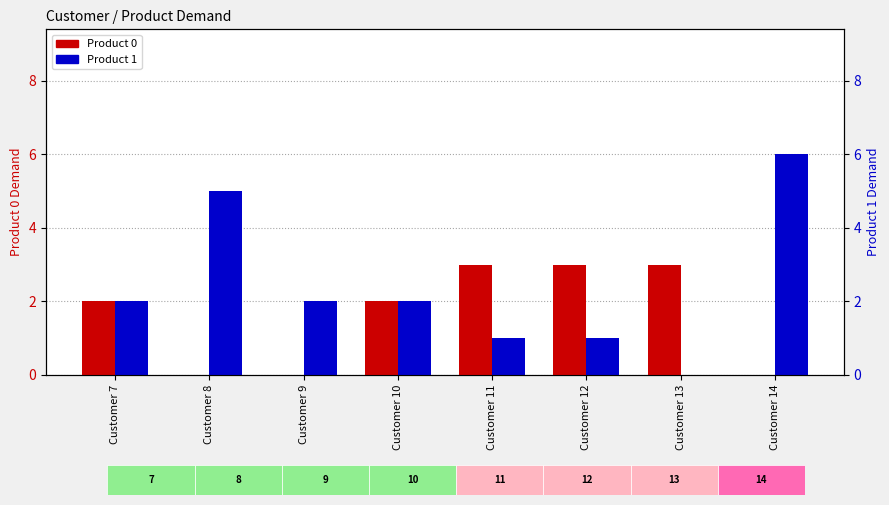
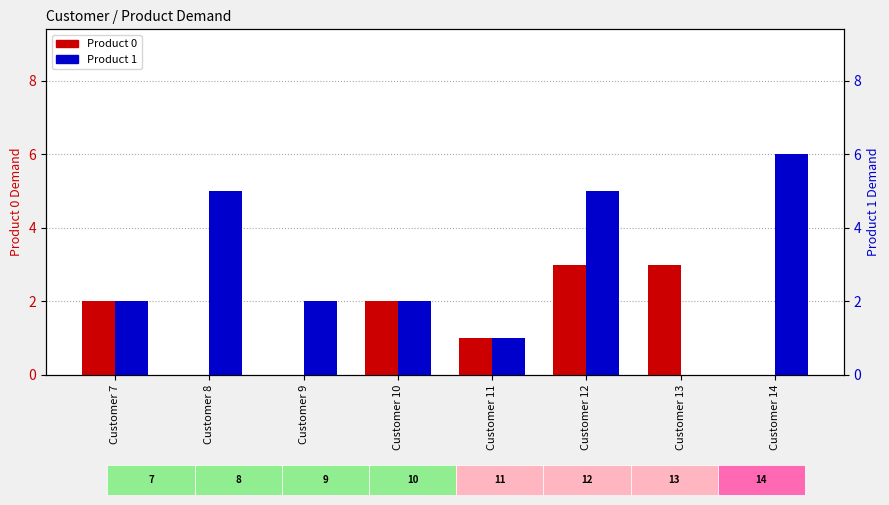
  {
    "Product 0": {
      "Customer 7": 2,
      "Customer 8": 0,
      "Customer 9": 0,
      "Customer 10": 2,
-     "Customer 11": 3,
+     "Customer 11": 1,
      "Customer 12": 3,
      "Customer 13": 3,
      "Customer 14": 0
    },
    "Product 1": {
      "Customer 7": 2,
      "Customer 8": 5,
      "Customer 9": 2,
      "Customer 10": 2,
      "Customer 11": 1,
-     "Customer 12": 1,
+     "Customer 12": 5,
      "Customer 13": 0,
      "Customer 14": 6
    }
  }
